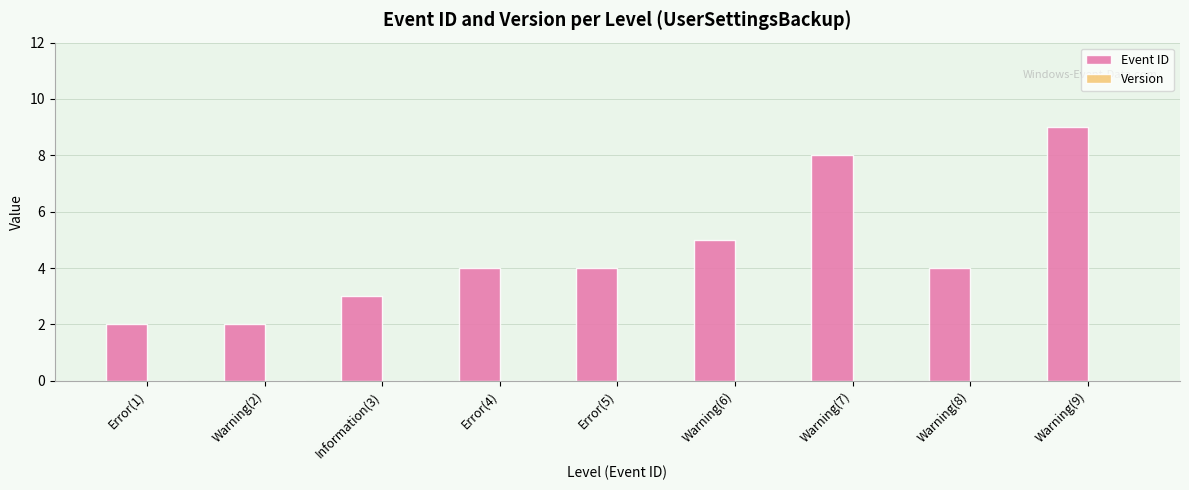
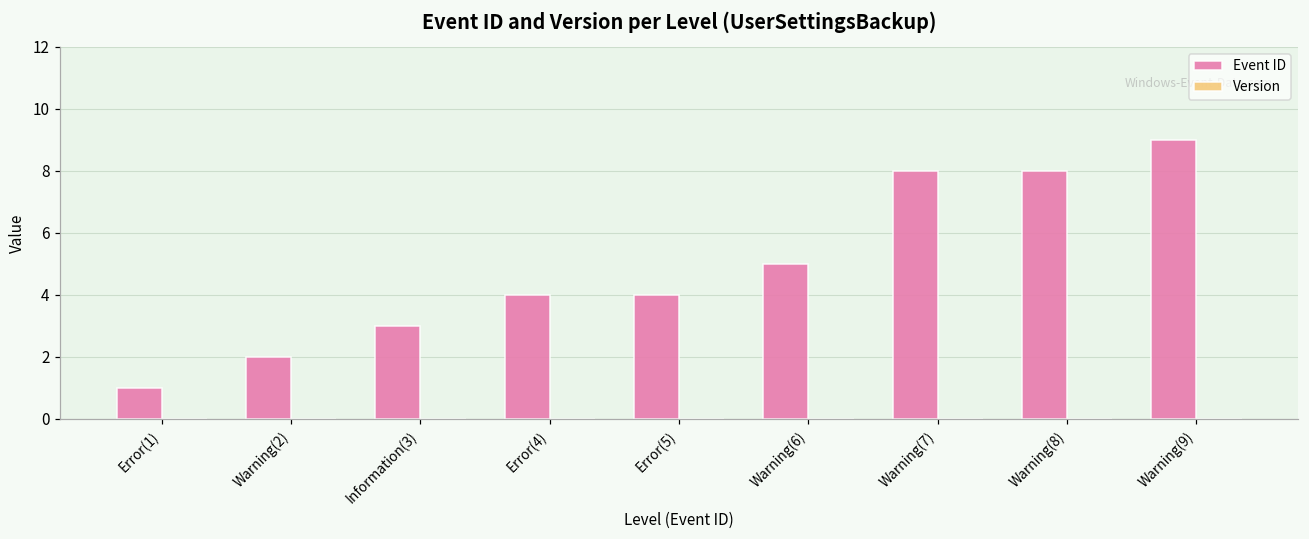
  {
    "Event ID": {
-     "Error(1)": 2,
+     "Error(1)": 1,
      "Warning(2)": 2,
      "Information(3)": 3,
      "Error(4)": 4,
      "Error(5)": 4,
      "Warning(6)": 5,
      "Warning(7)": 8,
-     "Warning(8)": 4,
+     "Warning(8)": 8,
      "Warning(9)": 9
    },
    "Version": {
      "Error(1)": 0,
      "Warning(2)": 0,
      "Information(3)": 0,
      "Error(4)": 0,
      "Error(5)": 0,
      "Warning(6)": 0,
      "Warning(7)": 0,
      "Warning(8)": 0,
      "Warning(9)": 0
    }
  }
